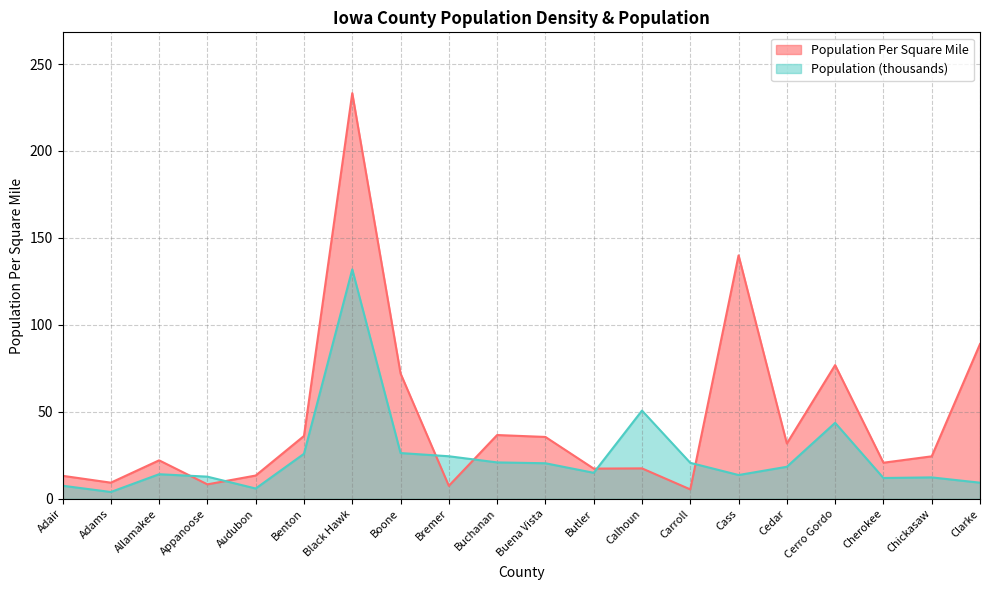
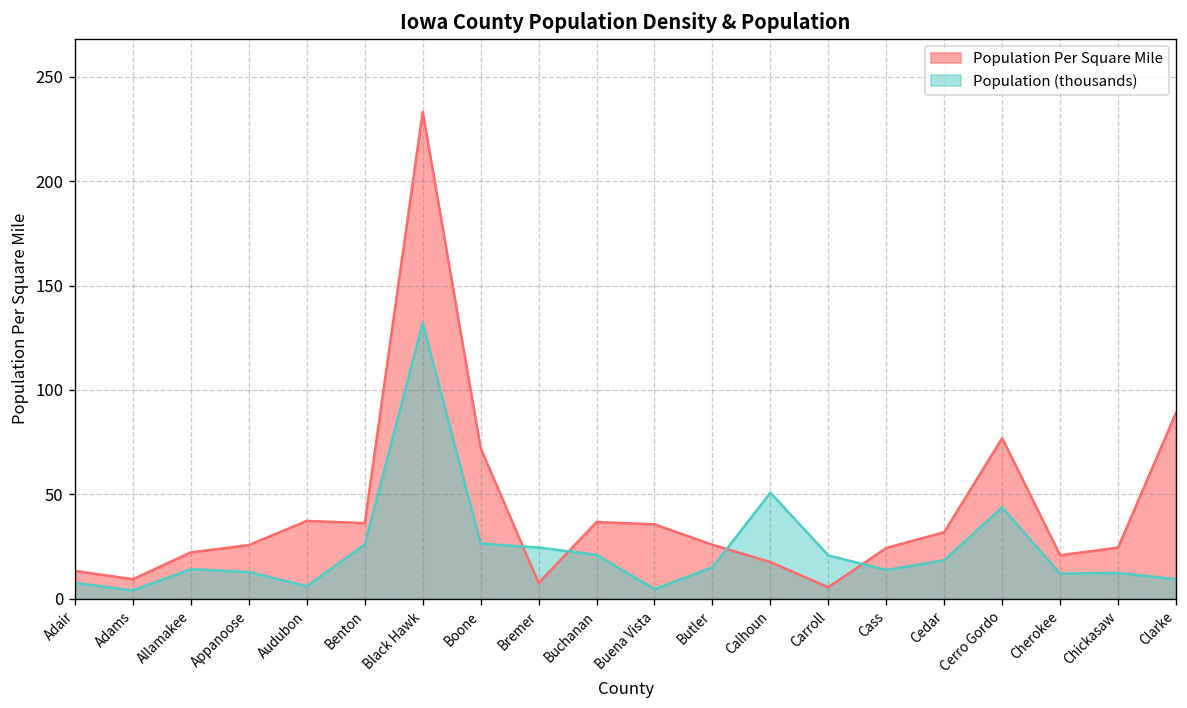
  {
    "Population Per Square Mile": {
      "Adair": 13,
      "Adams": 9,
      "Allamakee": 22,
-     "Appanoose": 8,
-     "Audubon": 13,
+     "Appanoose": 26,
+     "Audubon": 37,
      "Benton": 36,
      "Black Hawk": 233,
      "Boone": 72,
      "Bremer": 7,
      "Buchanan": 37,
      "Buena Vista": 36,
-     "Butler": 17,
+     "Butler": 26,
      "Calhoun": 18,
      "Carroll": 5,
-     "Cass": 140,
+     "Cass": 24,
      "Cedar": 32,
      "Cerro Gordo": 77,
      "Cherokee": 21,
      "Chickasaw": 24,
      "Clarke": 89
    },
    "Population (thousands)": {
      "Adair": 8,
      "Adams": 4,
      "Allamakee": 14,
      "Appanoose": 13,
      "Audubon": 6,
      "Benton": 26,
      "Black Hawk": 132,
      "Boone": 26,
      "Bremer": 24,
      "Buchanan": 21,
-     "Buena Vista": 20,
+     "Buena Vista": 5,
      "Butler": 15,
      "Calhoun": 51,
      "Carroll": 21,
      "Cass": 14,
      "Cedar": 18,
      "Cerro Gordo": 44,
      "Cherokee": 12,
      "Chickasaw": 12,
      "Clarke": 9
    }
  }
